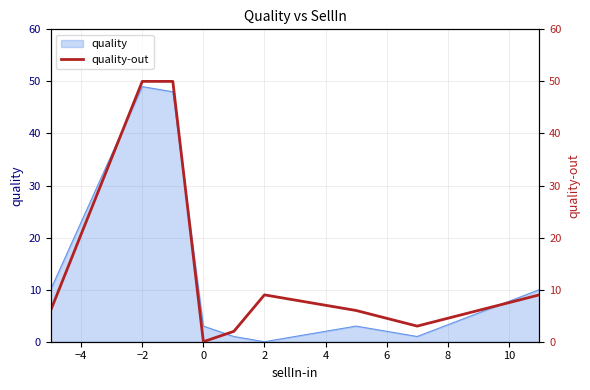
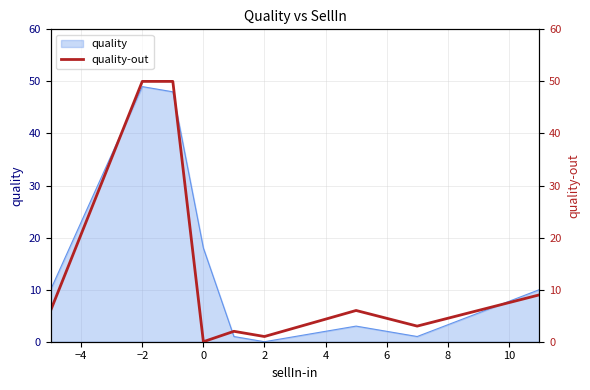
  {
    "quality": {
      "−2": 49,
-     "0": 3,
+     "0": 18,
      "2": 0
    },
    "quality-out": {
      "−2": 50,
      "0": 0,
-     "2": 9
+     "2": 1
    }
  }
